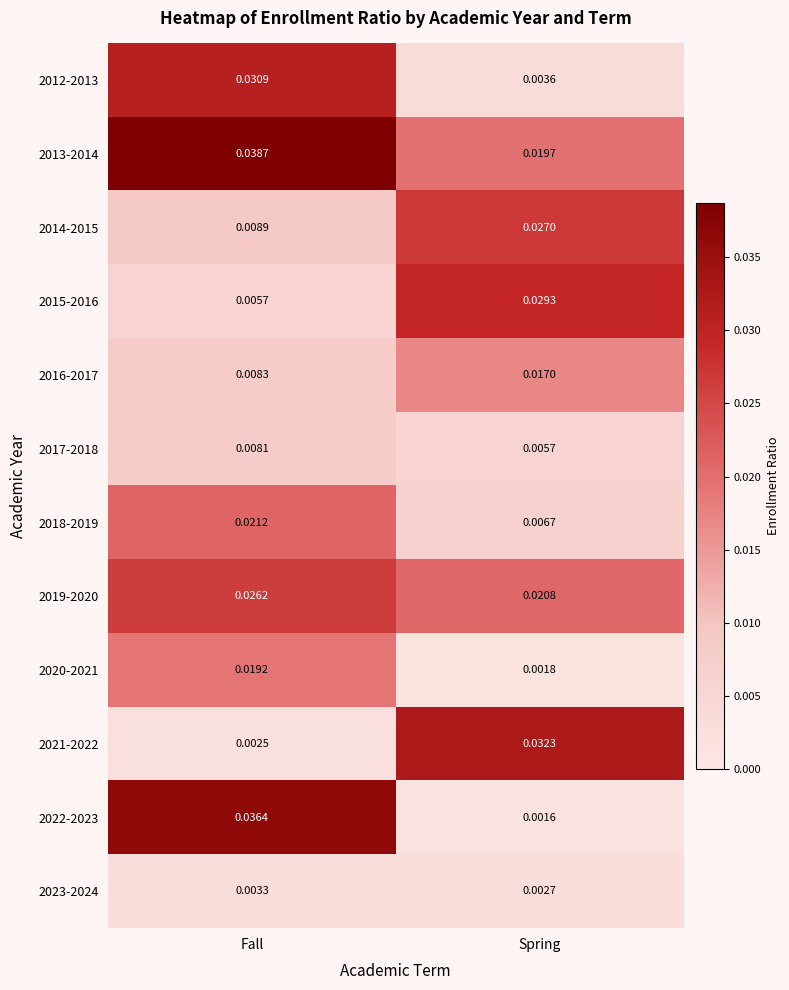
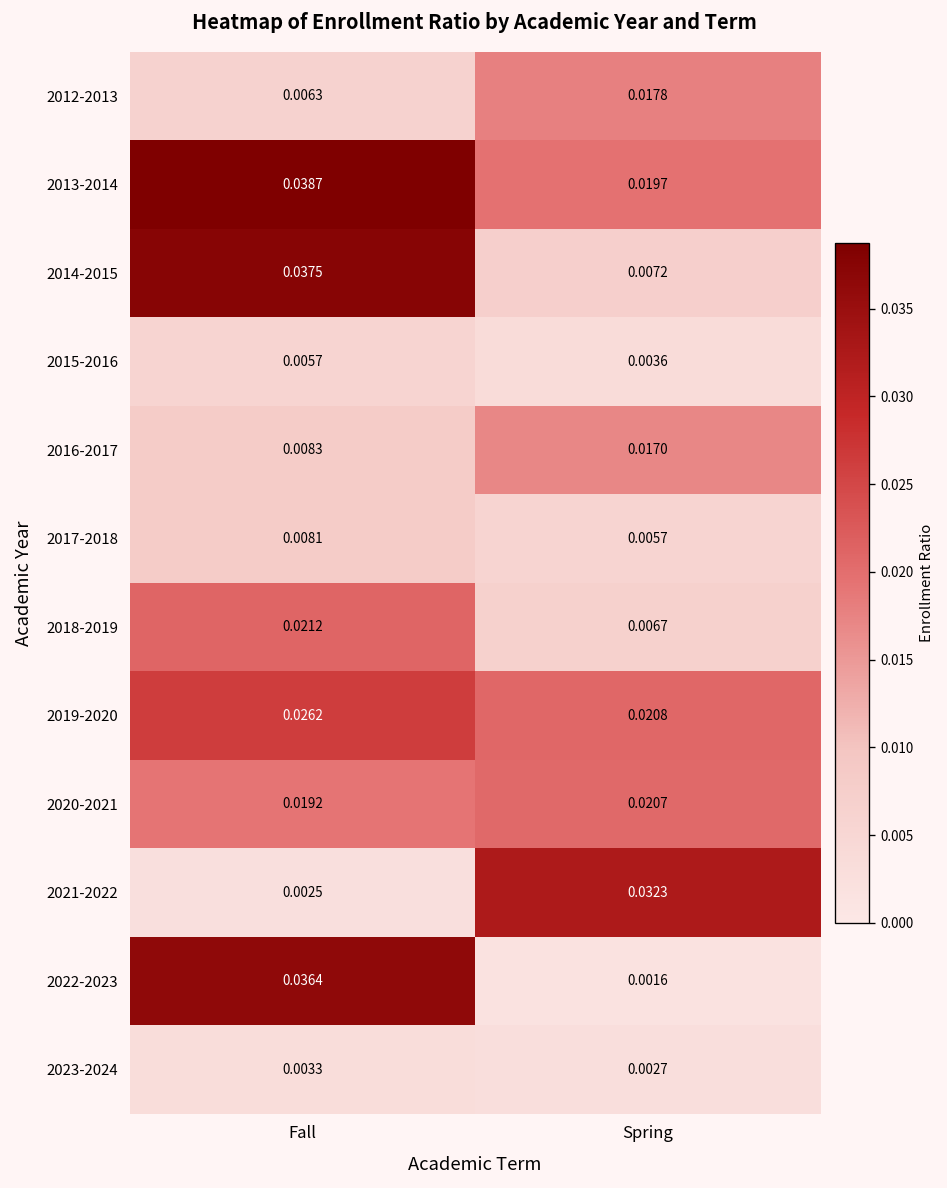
  {
    "2012-2013": {
-     "Fall": 0.0309,
-     "Spring": 0.0036
+     "Fall": 0.0063,
+     "Spring": 0.0178
    },
    "2013-2014": {
      "Fall": 0.0387,
      "Spring": 0.0197
    },
    "2014-2015": {
-     "Fall": 0.0089,
-     "Spring": 0.0270
+     "Fall": 0.0375,
+     "Spring": 0.0072
    },
    "2015-2016": {
      "Fall": 0.0057,
-     "Spring": 0.0293
+     "Spring": 0.0036
    },
    "2016-2017": {
      "Fall": 0.0083,
      "Spring": 0.0170
    },
    "2017-2018": {
      "Fall": 0.0081,
      "Spring": 0.0057
    },
    "2018-2019": {
      "Fall": 0.0212,
      "Spring": 0.0067
    },
    "2019-2020": {
      "Fall": 0.0262,
      "Spring": 0.0208
    },
    "2020-2021": {
      "Fall": 0.0192,
-     "Spring": 0.0018
+     "Spring": 0.0207
    },
    "2021-2022": {
      "Fall": 0.0025,
      "Spring": 0.0323
    },
    "2022-2023": {
      "Fall": 0.0364,
      "Spring": 0.0016
    },
    "2023-2024": {
      "Fall": 0.0033,
      "Spring": 0.0027
    }
  }
